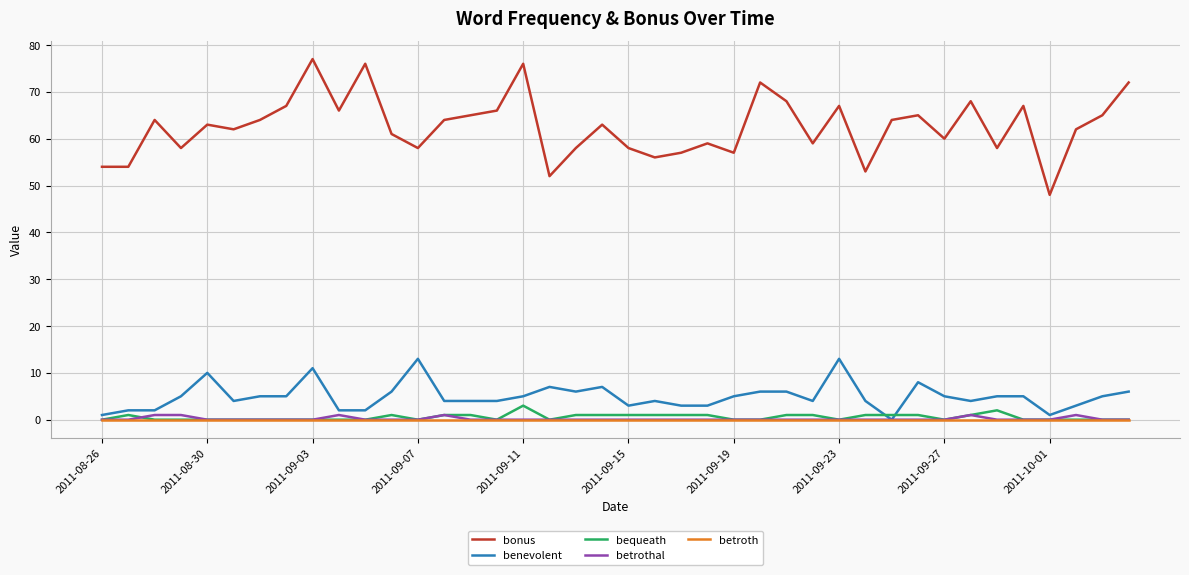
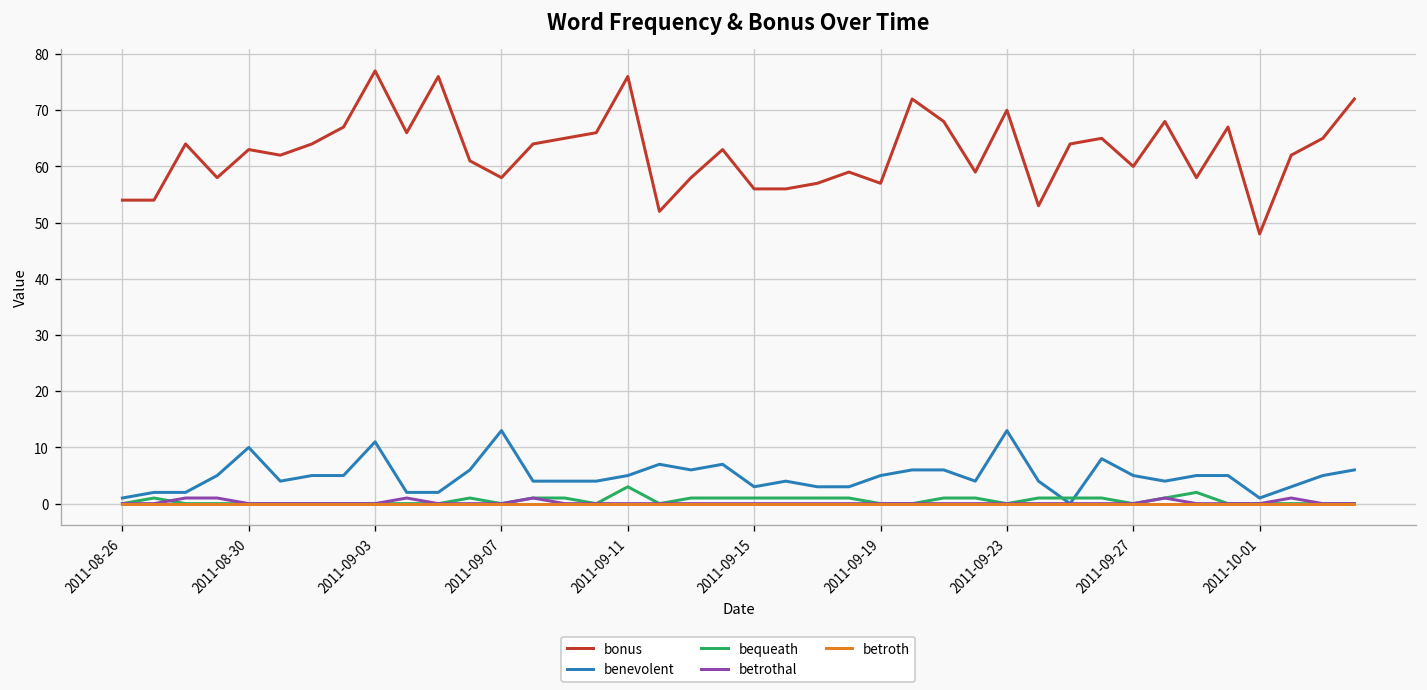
  {
    "bonus": {
      "2011-08-26": 54,
      "2011-08-30": 63,
      "2011-09-03": 77,
      "2011-09-07": 58,
      "2011-09-11": 76,
-     "2011-09-15": 58,
+     "2011-09-15": 56,
      "2011-09-19": 57,
-     "2011-09-23": 67,
+     "2011-09-23": 70,
      "2011-09-27": 60,
      "2011-10-01": 48
    },
    "benevolent": {
      "2011-08-26": 1,
      "2011-08-30": 10,
      "2011-09-03": 11,
      "2011-09-07": 13,
      "2011-09-11": 5,
      "2011-09-15": 3,
      "2011-09-19": 5,
      "2011-09-23": 13,
      "2011-09-27": 5,
      "2011-10-01": 1
    },
    "bequeath": {
      "2011-09-11": 3,
      "2011-09-15": 1
    }
  }
